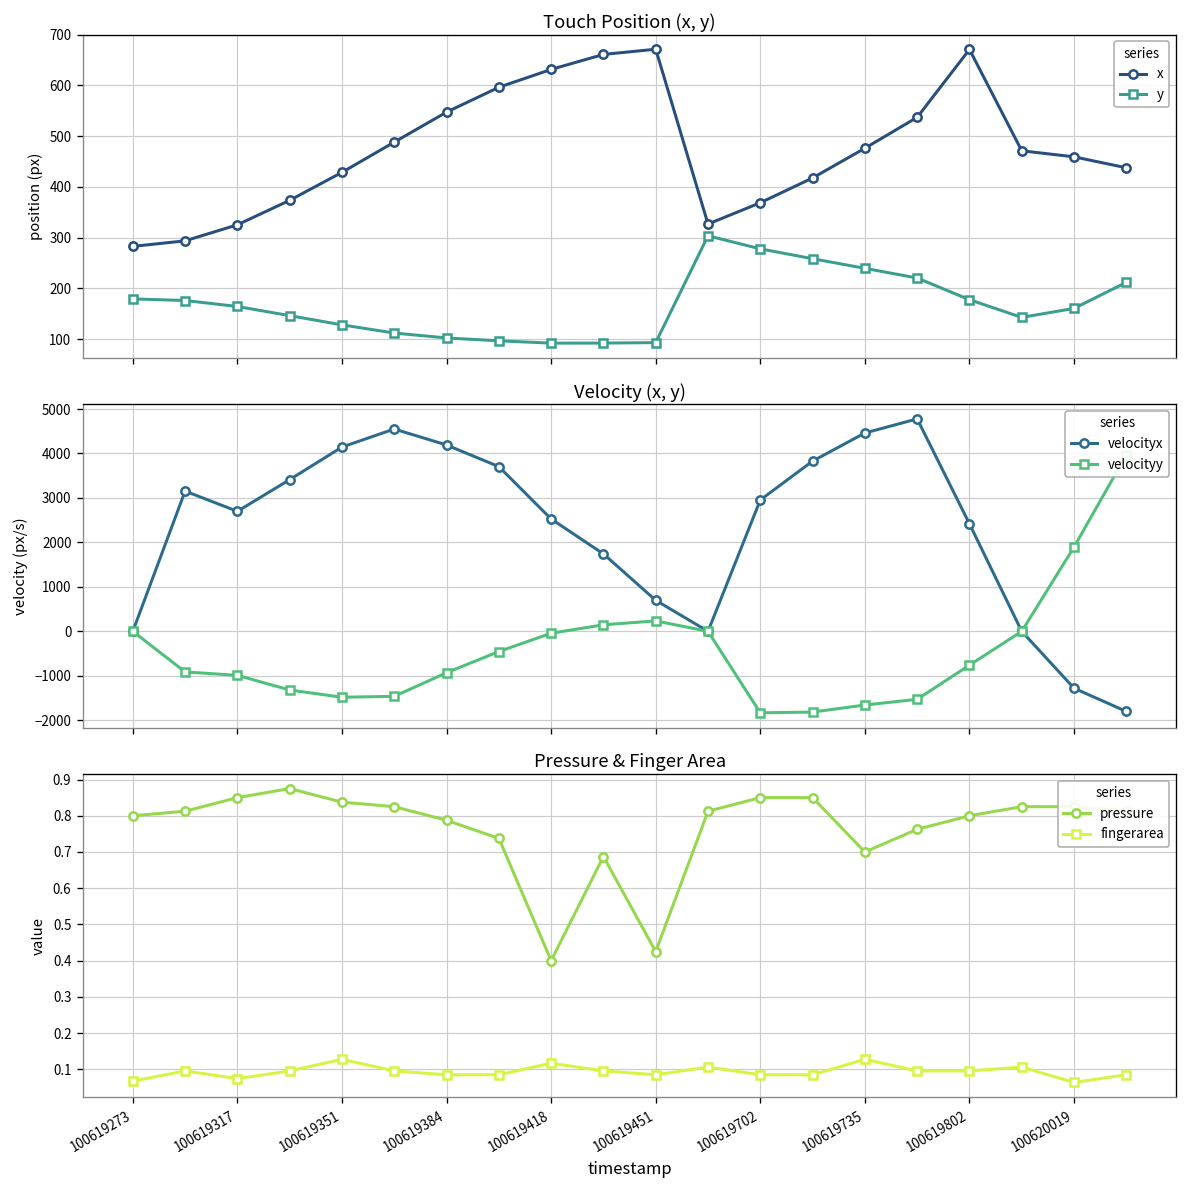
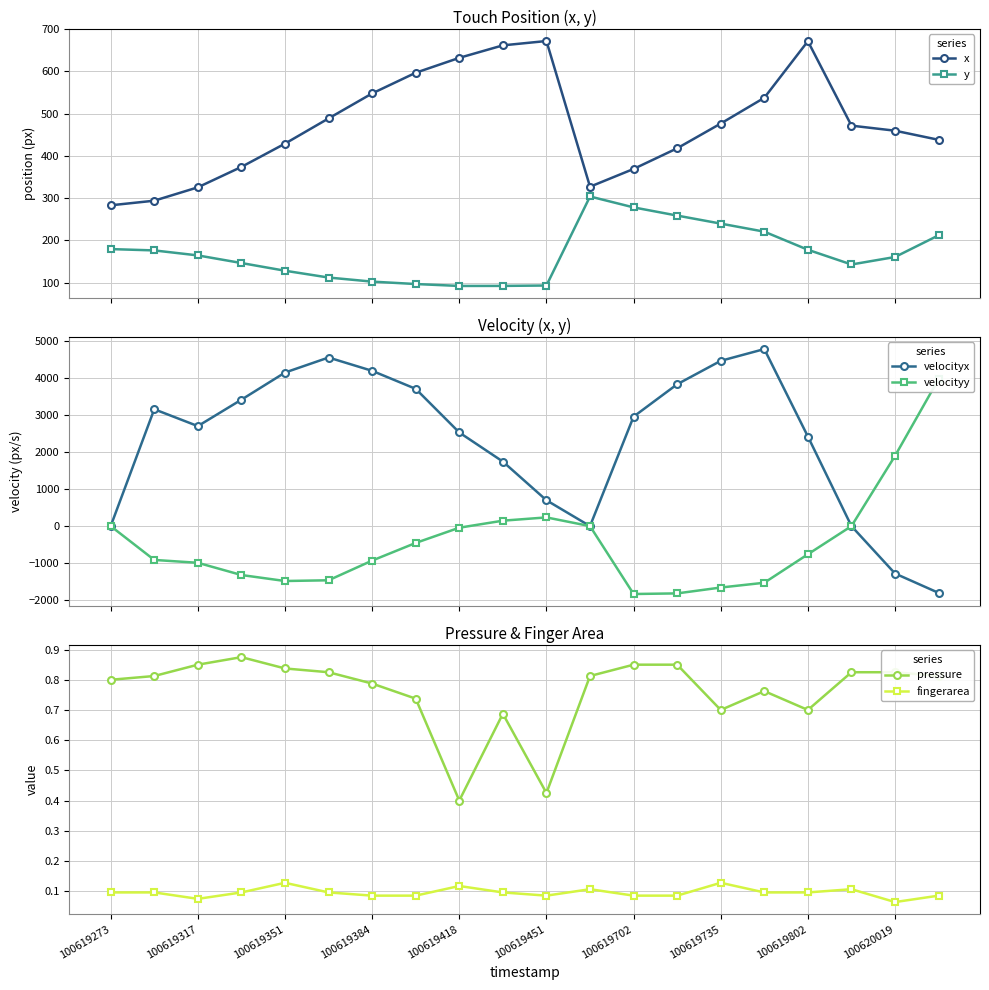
  {
    "Pressure & Finger Area": {
      "pressure": {
        "100619273": 0.8,
        "100619317": 0.85,
        "100619351": 0.84,
        "100619384": 0.79,
        "100619418": 0.4,
        "100619451": 0.43,
        "100619702": 0.85,
        "100619735": 0.7,
-       "100619802": 0.8
+       "100619802": 0.7
      },
      "fingerarea": {
-       "100619273": 0.07,
+       "100619273": 0.10,
        "100619317": 0.07,
        "100619351": 0.13,
        "100619384": 0.09,
        "100619418": 0.12,
        "100619451": 0.09,
        "100619702": 0.09,
        "100619735": 0.13,
        "100619802": 0.10,
        "100620019": 0.06
      }
    }
  }
